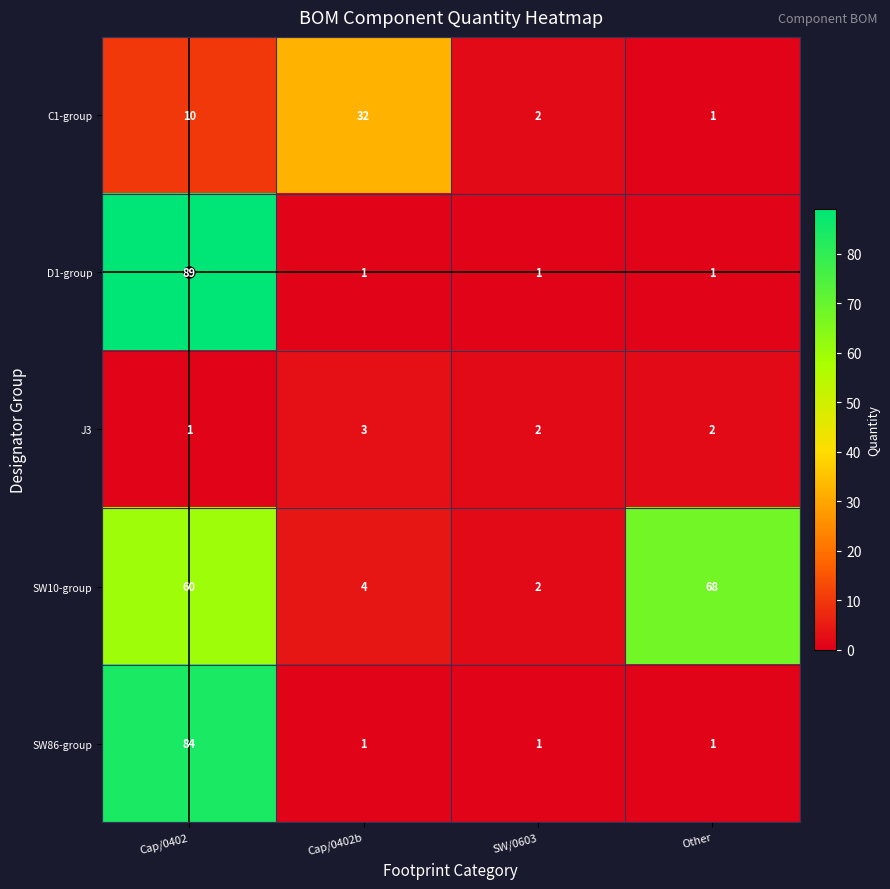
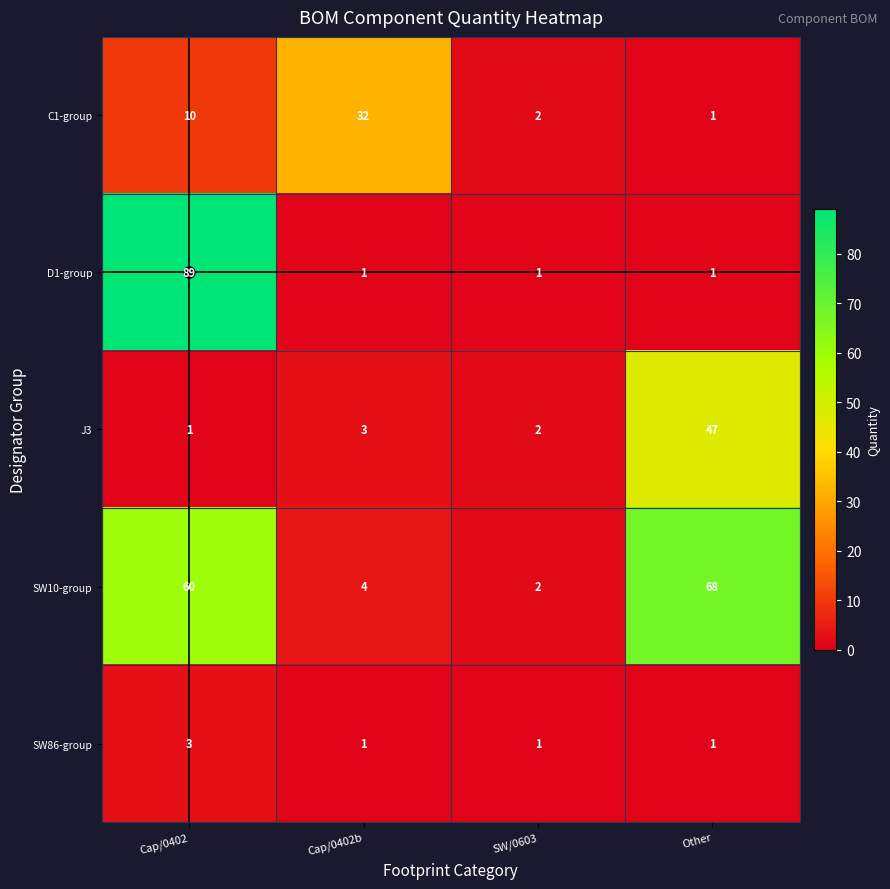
  {
    "C1-group": {
      "Cap/0402": 10,
      "Cap/0402b": 32,
      "SW/0603": 2,
      "Other": 1
    },
    "D1-group": {
      "Cap/0402b": 1,
      "SW/0603": 1,
      "Other": 1
    },
    "J3": {
      "Cap/0402": 1,
      "Cap/0402b": 3,
      "SW/0603": 2,
-     "Other": 2
+     "Other": 47
    },
    "SW10-group": {
      "Cap/0402": 60,
      "Cap/0402b": 4,
      "SW/0603": 2,
      "Other": 68
    },
    "SW86-group": {
-     "Cap/0402": 84,
+     "Cap/0402": 3,
      "Cap/0402b": 1,
      "SW/0603": 1,
      "Other": 1
    }
  }
